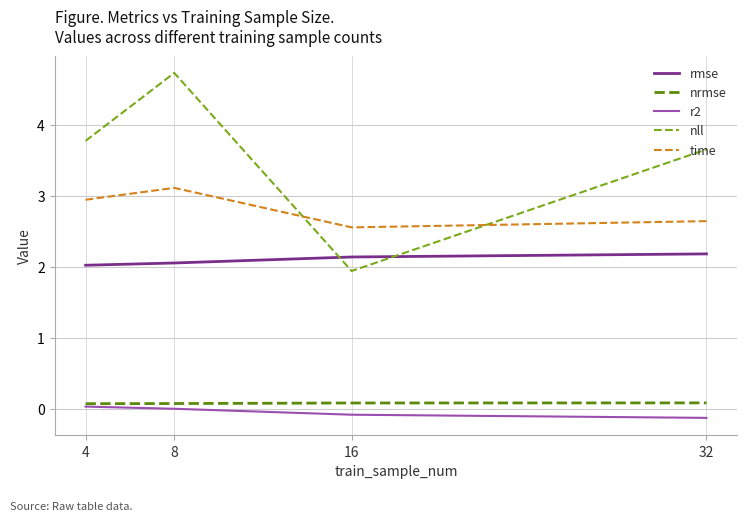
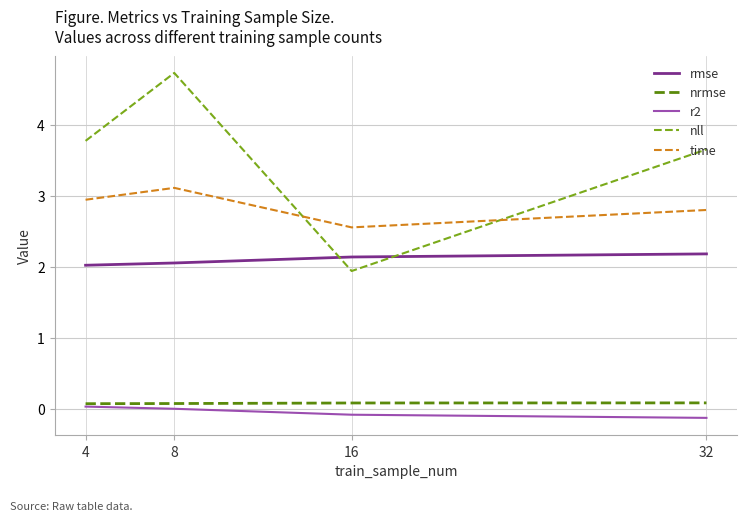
  {
    "time": {
      "4": 2.9,
      "8": 3.1,
      "16": 2.6,
-     "32": 2.6
+     "32": 2.8
    }
  }
